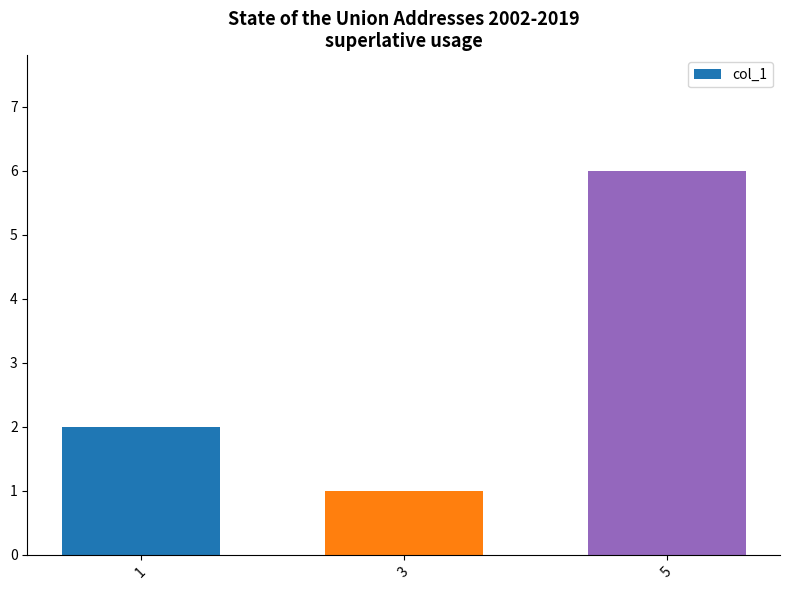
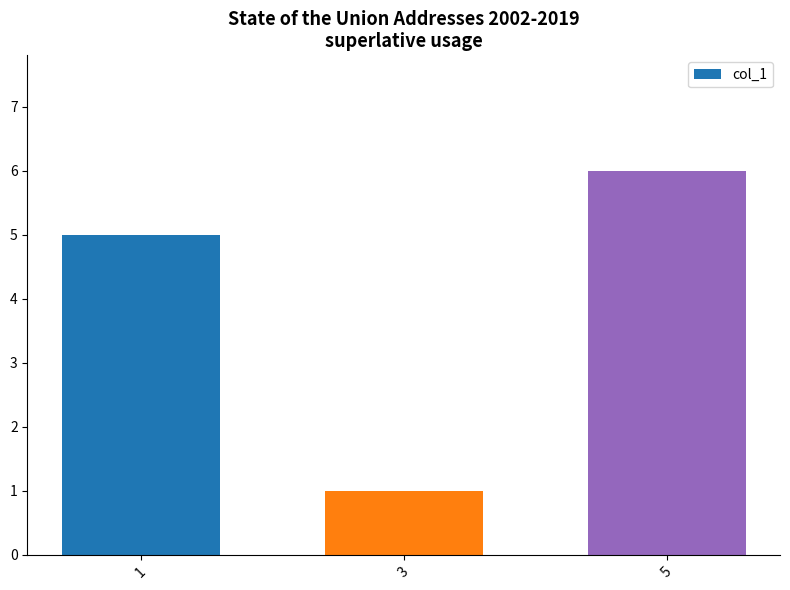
  {
-   "1": 2,
+   "1": 5,
    "3": 1
  }
